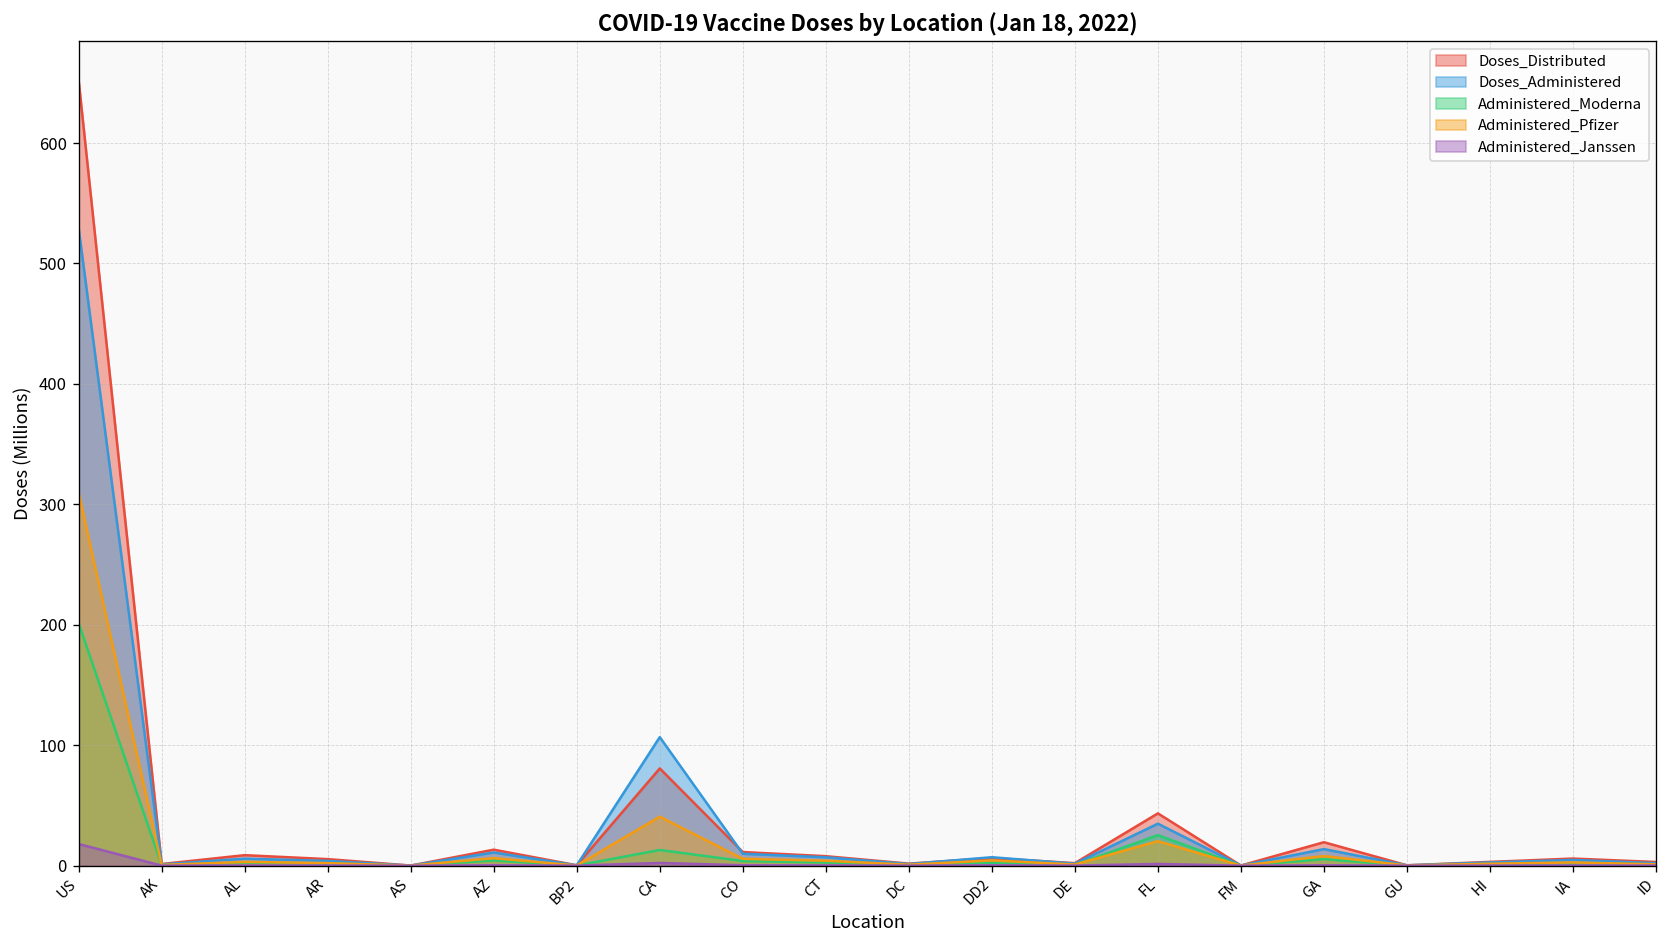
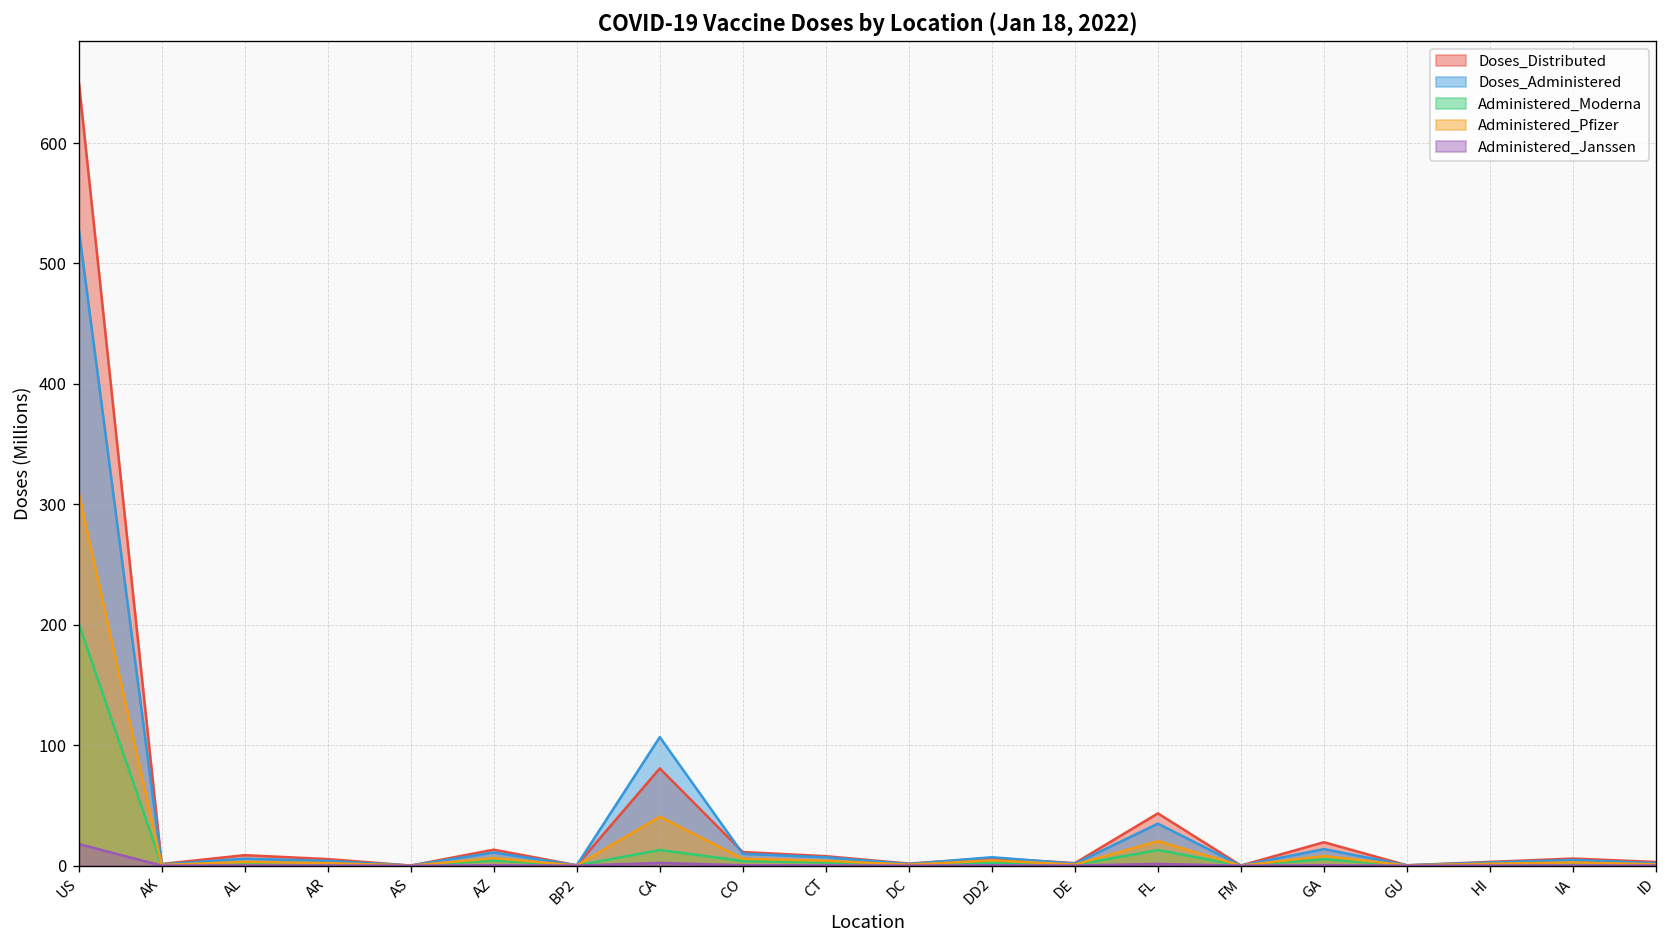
  {
    "Doses_Distributed": {
      "US": 652,
      "AL": 9,
      "CA": 81,
      "FL": 43,
      "GA": 19
    },
    "Doses_Administered": {
      "US": 529,
      "AL": 6,
      "CA": 107,
      "FL": 35,
      "GA": 14
    },
    "Administered_Moderna": {
      "US": 201,
      "CA": 13,
-     "FL": 25
+     "FL": 13
    },
    "Administered_Pfizer": {
      "US": 310,
      "CA": 41,
      "FL": 20
    },
    "Administered_Janssen": {
      "US": 18,
      "AZ": 0,
      "CA": 2,
      "CO": 0,
      "FL": 1,
      "GA": 0
    }
  }
